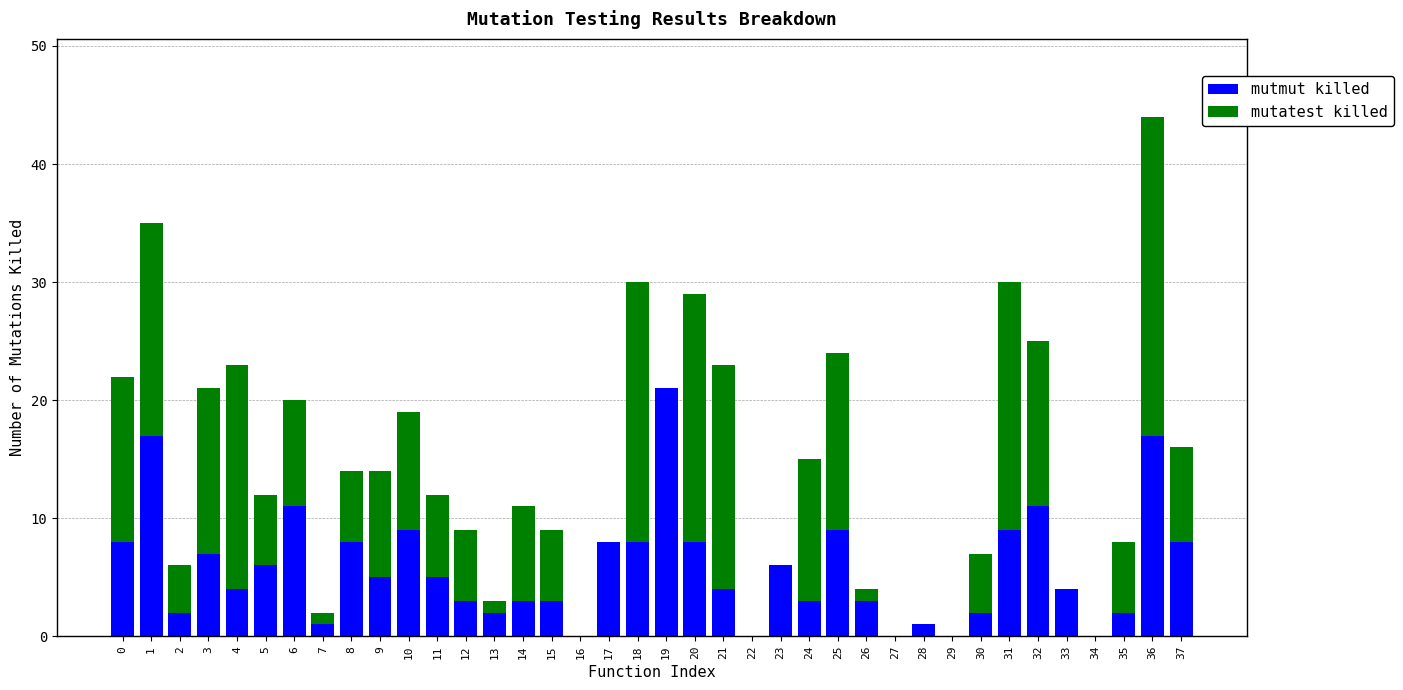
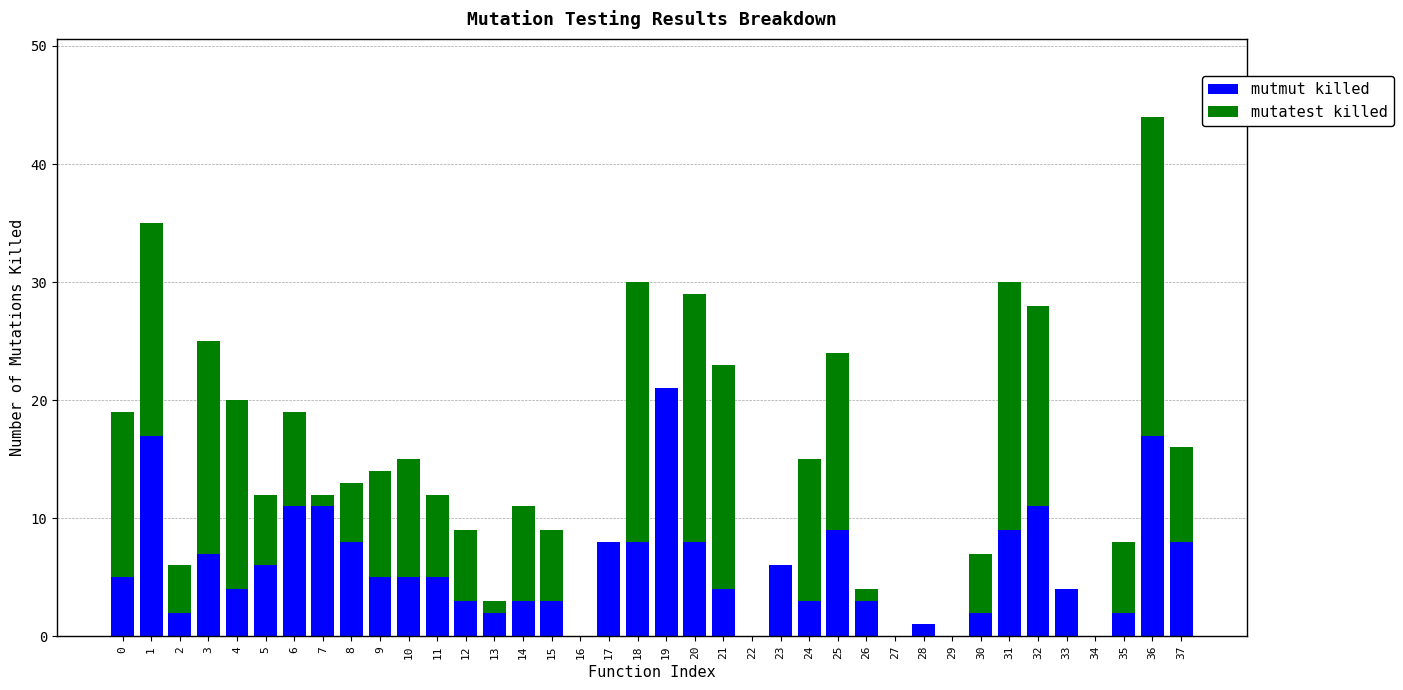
  {
    "mutmut killed": {
-     "0": 8,
+     "0": 5,
      "1": 17,
      "2": 2,
      "3": 7,
      "4": 4,
      "5": 6,
      "6": 11,
-     "7": 1,
+     "7": 11,
      "8": 8,
      "9": 5,
-     "10": 9,
+     "10": 5,
      "11": 5,
      "12": 3,
      "13": 2,
      "14": 3,
      "15": 3,
      "16": 0,
      "17": 8,
      "18": 8,
      "19": 21,
      "20": 8,
      "21": 4,
      "22": 0,
      "23": 6,
      "24": 3,
      "25": 9,
      "26": 3,
      "27": 0,
      "28": 1,
      "29": 0,
      "30": 2,
      "31": 9,
      "32": 11,
      "33": 4,
      "34": 0,
      "35": 2,
      "36": 17,
      "37": 8
    },
    "mutatest killed": {
      "0": 14,
      "1": 18,
      "2": 4,
-     "3": 14,
-     "4": 19,
+     "3": 18,
+     "4": 16,
      "5": 6,
-     "6": 9,
+     "6": 8,
      "7": 1,
-     "8": 6,
+     "8": 5,
      "9": 9,
      "10": 10,
      "11": 7,
      "12": 6,
      "13": 1,
      "14": 8,
      "15": 6,
      "16": 0,
      "17": 0,
      "18": 22,
      "19": 0,
      "20": 21,
      "21": 19,
      "22": 0,
      "23": 0,
      "24": 12,
      "25": 15,
      "26": 1,
      "27": 0,
      "28": 0,
      "29": 0,
      "30": 5,
      "31": 21,
-     "32": 14,
+     "32": 17,
      "33": 0,
      "34": 0,
      "35": 6,
      "36": 27,
      "37": 8
    }
  }
